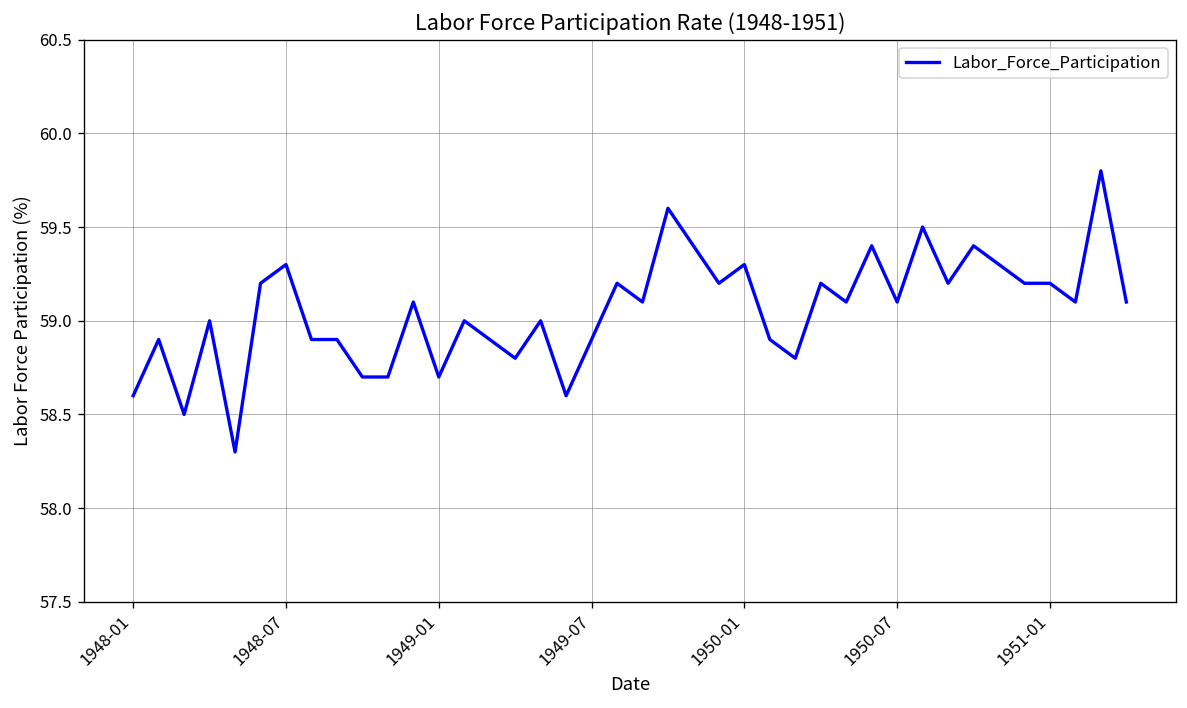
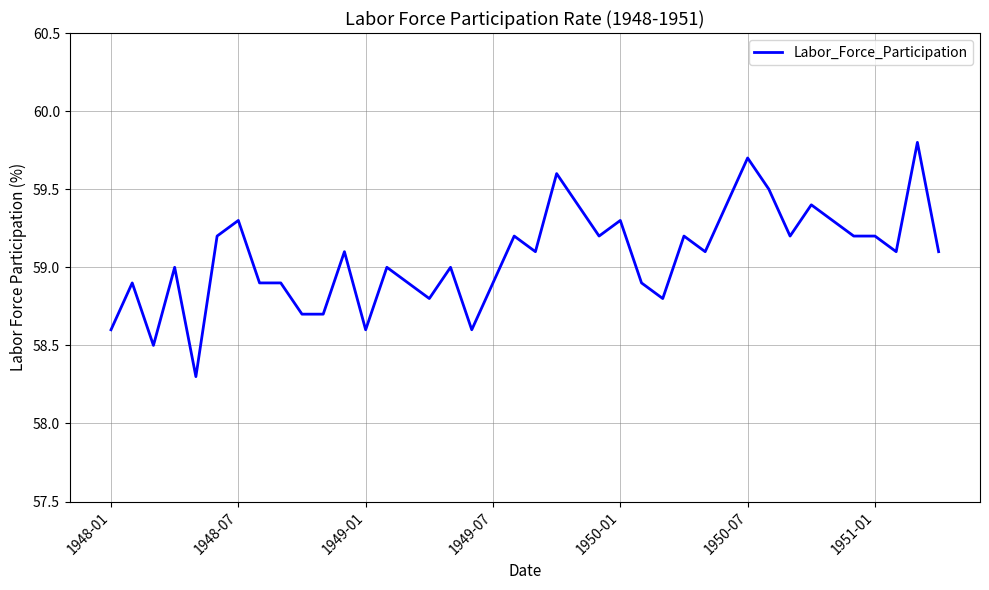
  {
    "1948-01": 58.6,
    "1948-07": 59.3,
-   "1949-01": 58.7,
+   "1949-01": 58.6,
    "1949-07": 58.9,
    "1950-01": 59.3,
-   "1950-07": 59.1,
+   "1950-07": 59.7,
    "1951-01": 59.2
  }
